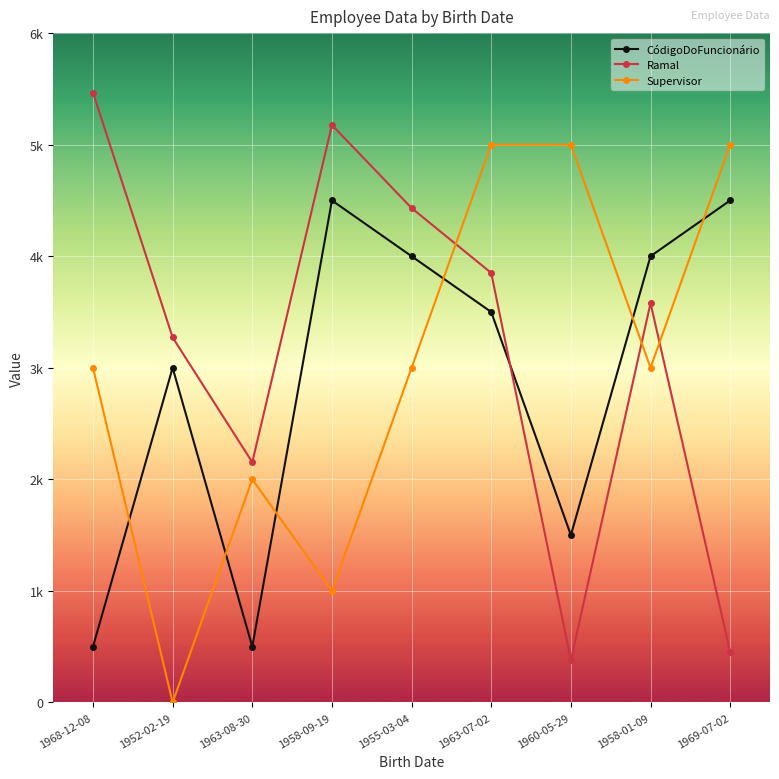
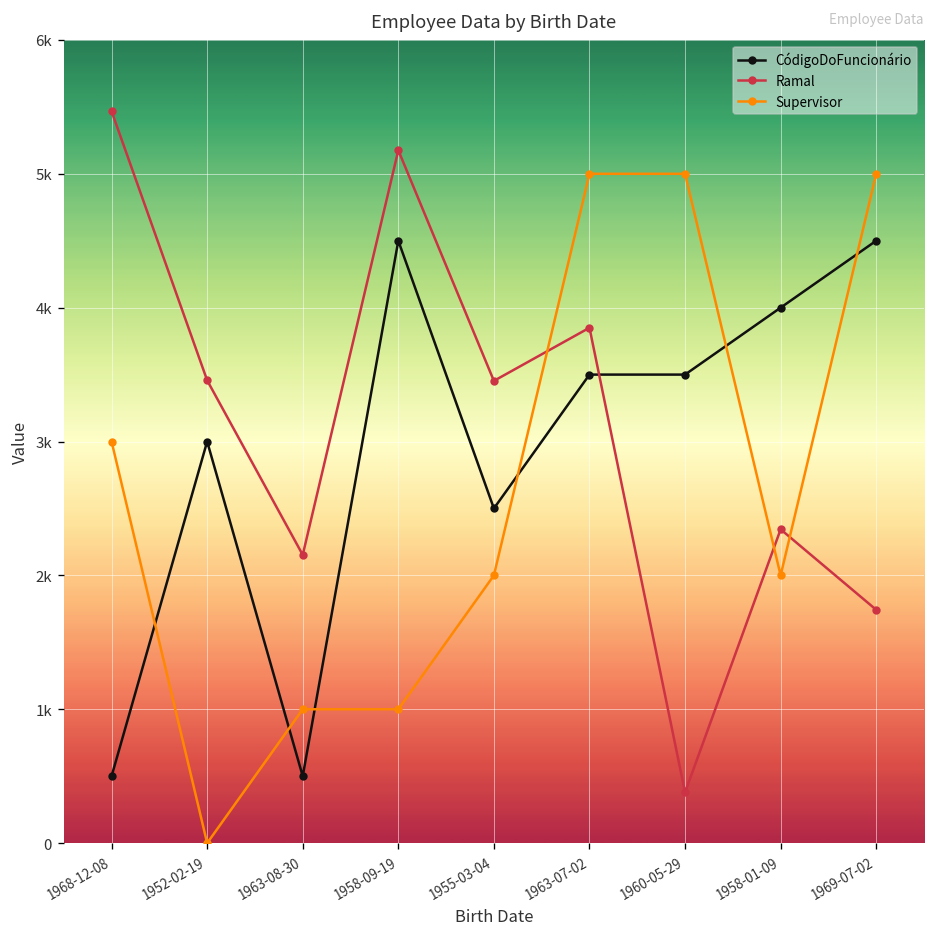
  {
    "CódigoDoFuncionário": {
      "1968-12-08": 500,
      "1952-02-19": 3000,
      "1963-08-30": 500,
      "1958-09-19": 4500,
-     "1955-03-04": 4000,
+     "1955-03-04": 2500,
      "1963-07-02": 3500,
-     "1960-05-29": 1500,
+     "1960-05-29": 3500,
      "1958-01-09": 4000,
      "1969-07-02": 4500
    },
    "Ramal": {
      "1968-12-08": 5470,
-     "1952-02-19": 3270,
+     "1952-02-19": 3460,
      "1963-08-30": 2150,
      "1958-09-19": 5180,
-     "1955-03-04": 4430,
+     "1955-03-04": 3450,
      "1963-07-02": 3850,
      "1960-05-29": 380,
-     "1958-01-09": 3580,
-     "1969-07-02": 450
+     "1958-01-09": 2340,
+     "1969-07-02": 1740
    },
    "Supervisor": {
      "1968-12-08": 3000,
      "1952-02-19": 0,
-     "1963-08-30": 2000,
+     "1963-08-30": 1000,
      "1958-09-19": 1000,
-     "1955-03-04": 3000,
+     "1955-03-04": 2000,
      "1963-07-02": 5000,
      "1960-05-29": 5000,
-     "1958-01-09": 3000,
+     "1958-01-09": 2000,
      "1969-07-02": 5000
    }
  }
